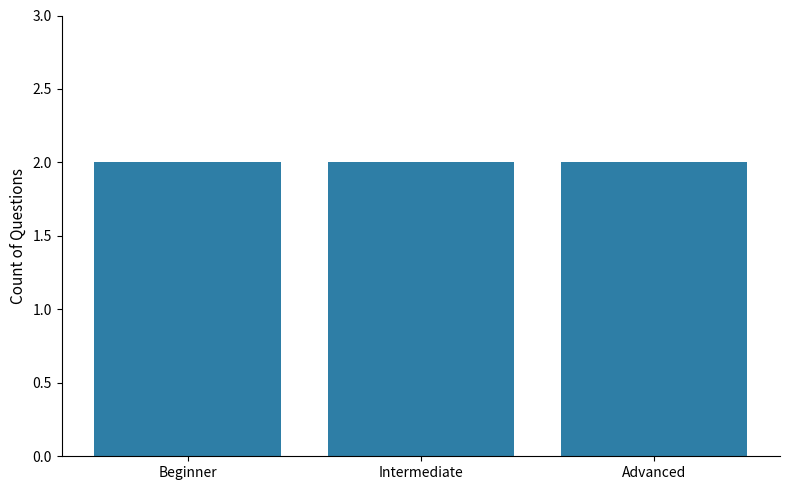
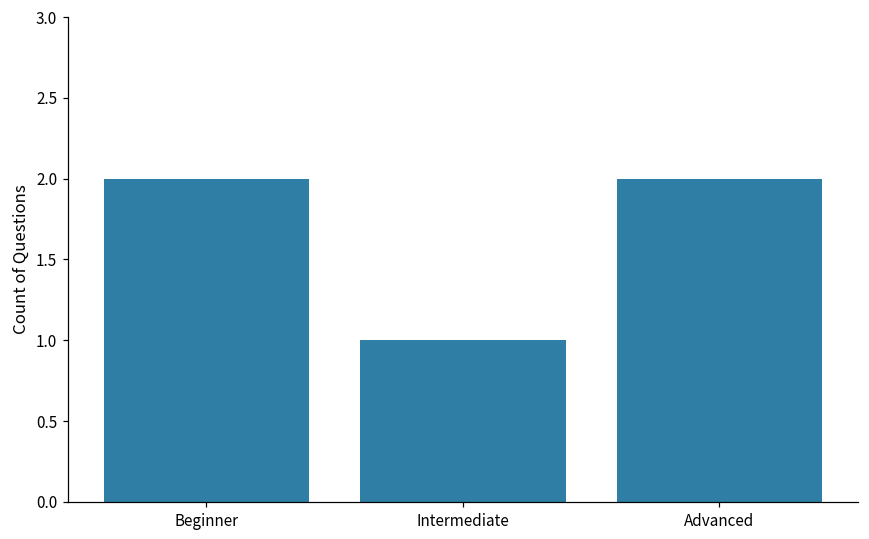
  {
    "Beginner": 2,
-   "Intermediate": 2,
+   "Intermediate": 1,
    "Advanced": 2
  }
